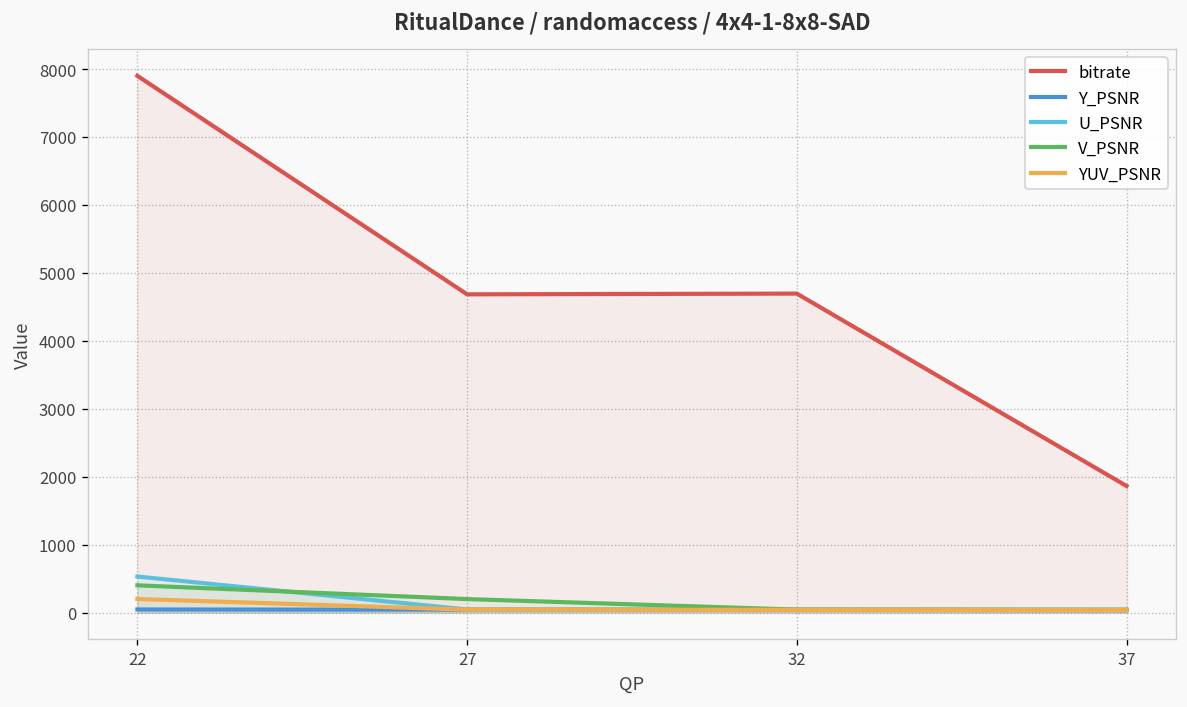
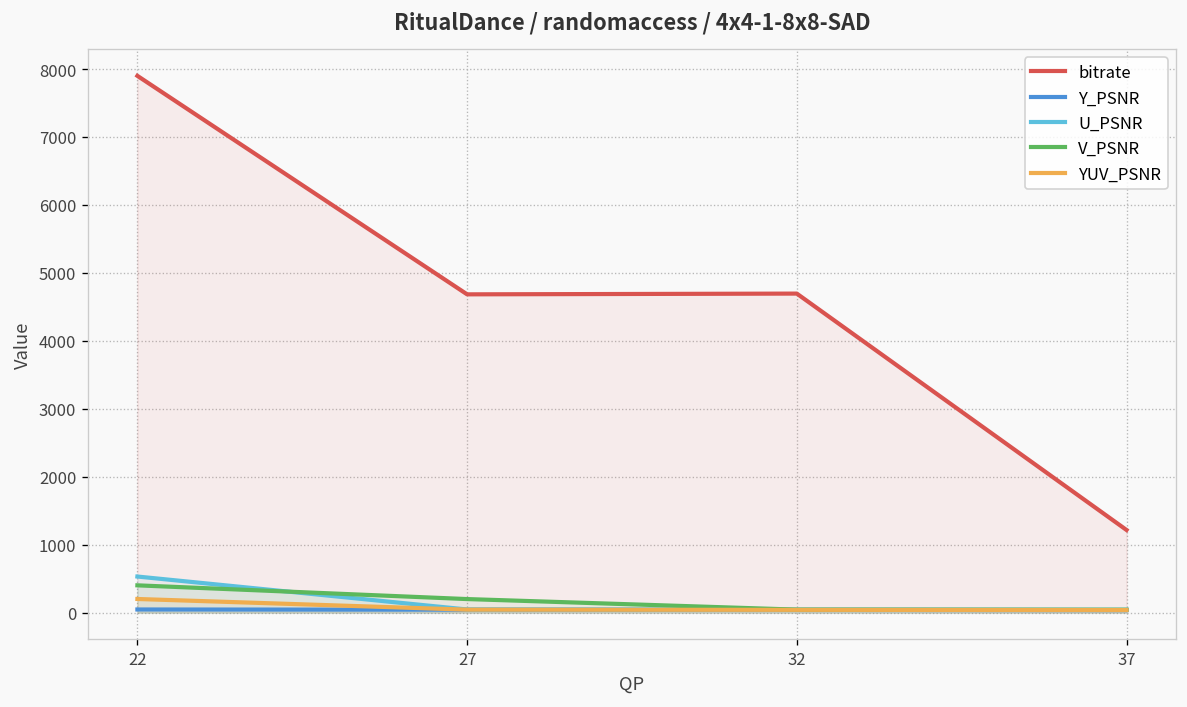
  {
    "bitrate": {
      "22": 7900,
      "27": 4700,
      "32": 4700,
-     "37": 1900
+     "37": 1200
    },
    "V_PSNR": {
      "22": 400,
      "27": 200
    },
    "YUV_PSNR": {
      "22": 200
    }
  }
